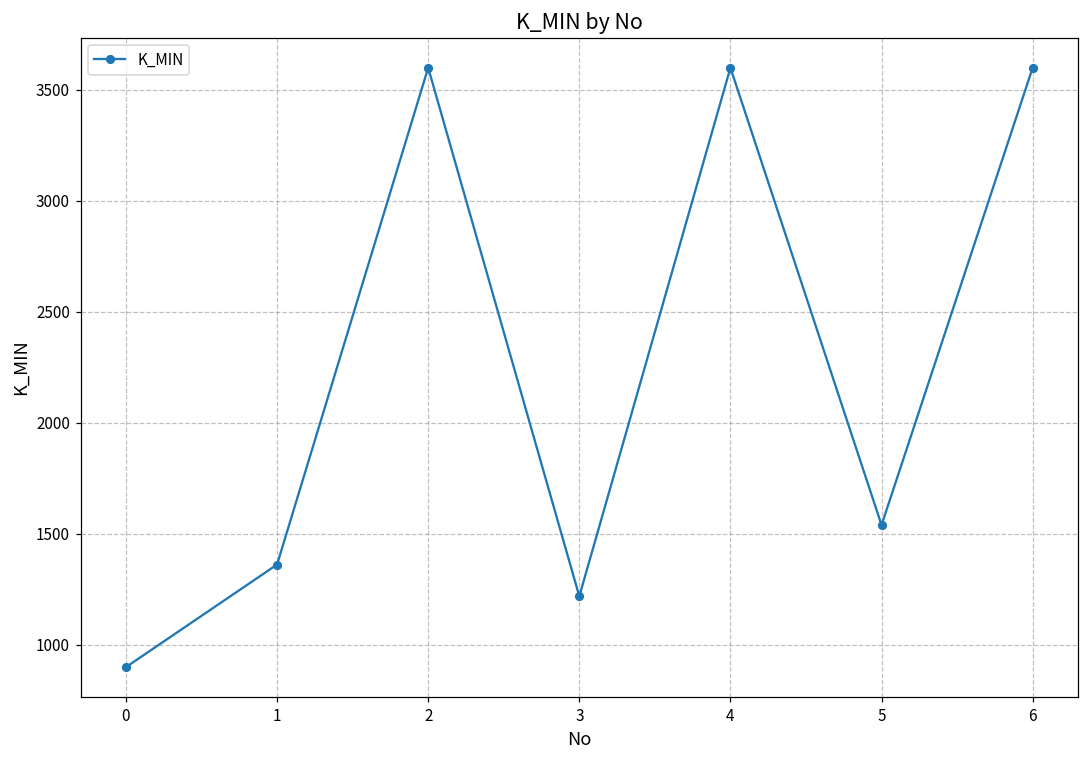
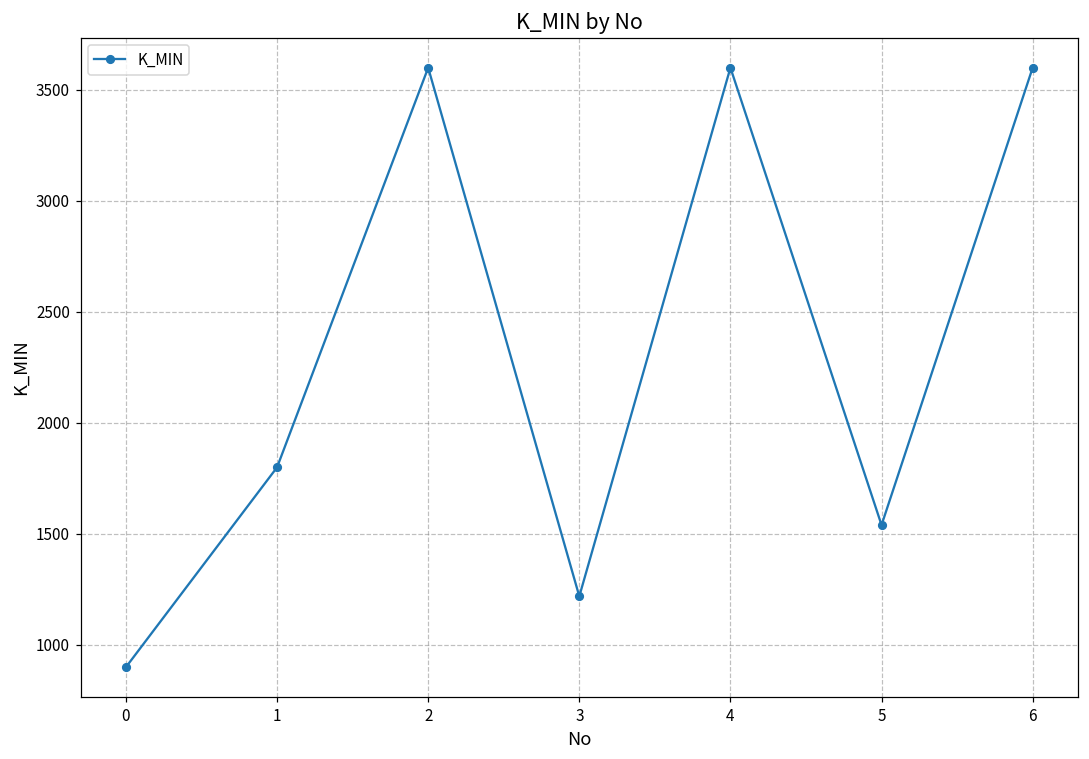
  {
    "0": 900,
-   "1": 1360,
+   "1": 1800,
    "2": 3600,
    "3": 1220,
    "4": 3600,
    "5": 1540,
    "6": 3600
  }
